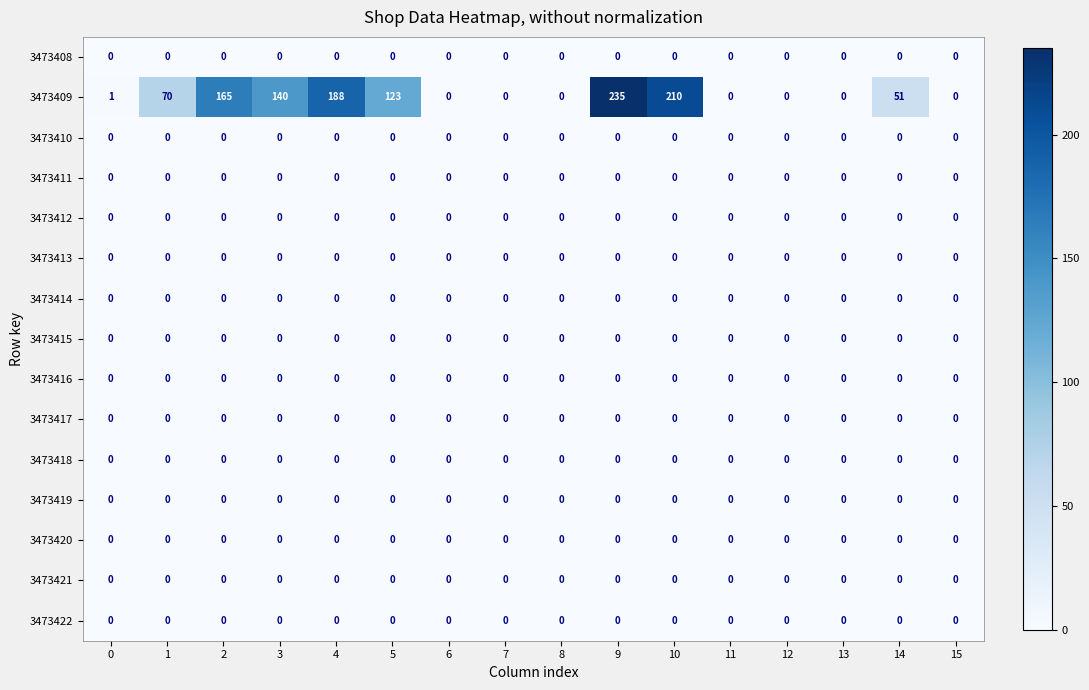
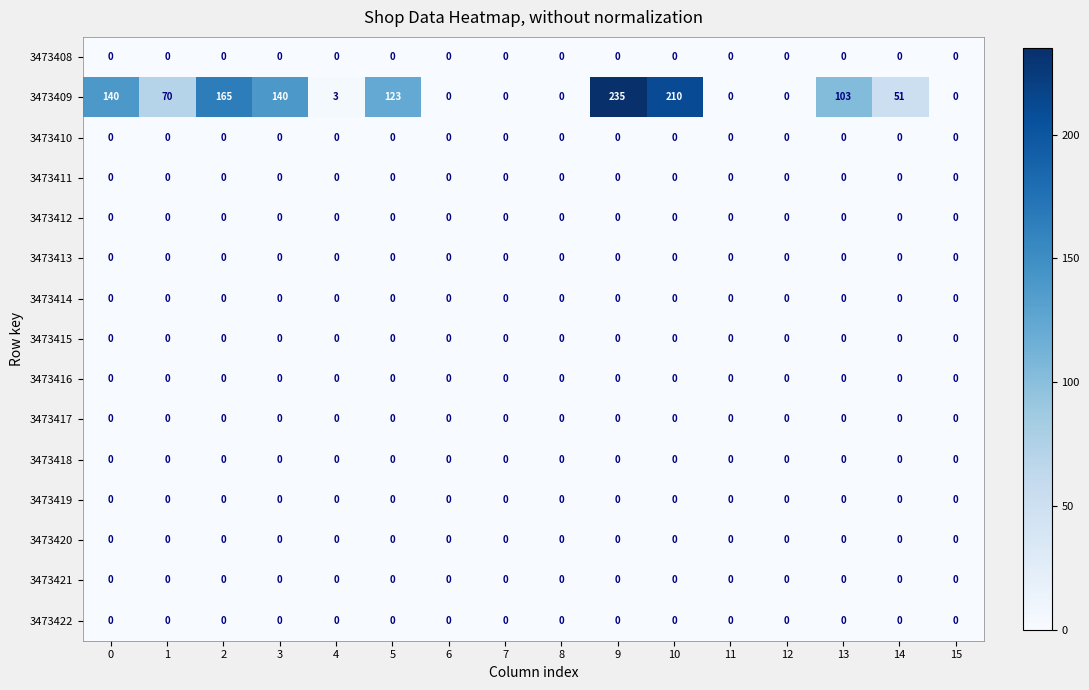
  {
    "3473409": {
-     "0": 1,
+     "0": 140,
      "1": 70,
      "2": 165,
      "3": 140,
-     "4": 188,
+     "4": 3,
      "5": 123,
      "6": 0,
      "7": 0,
      "8": 0,
      "9": 235,
      "10": 210,
      "11": 0,
      "12": 0,
-     "13": 0,
+     "13": 103,
      "14": 51,
      "15": 0
    }
  }
